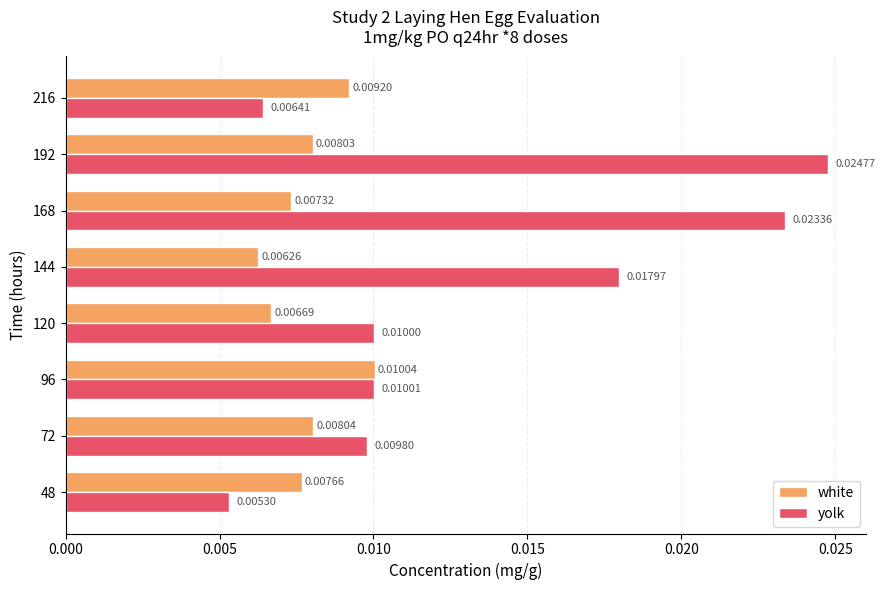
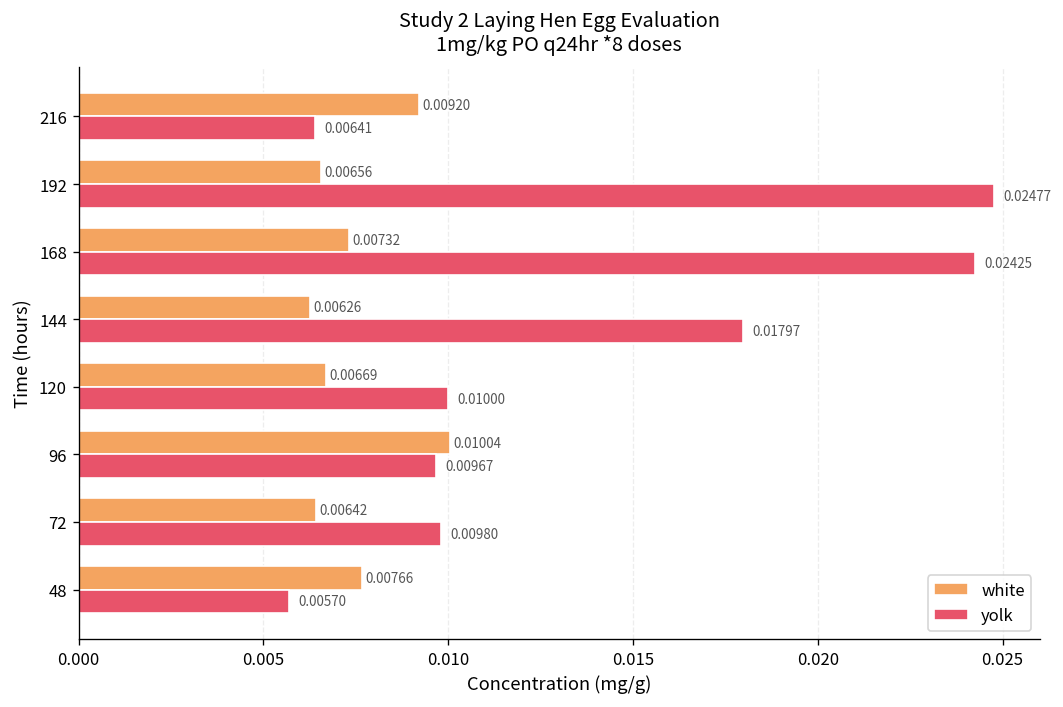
  {
    "white": {
      "216": 0.00920,
-     "192": 0.00803,
+     "192": 0.00656,
      "168": 0.00732,
      "144": 0.00626,
      "120": 0.00669,
      "96": 0.01004,
-     "72": 0.00804,
+     "72": 0.00642,
      "48": 0.00766
    },
    "yolk": {
      "216": 0.00641,
      "192": 0.02477,
-     "168": 0.02336,
+     "168": 0.02425,
      "144": 0.01797,
      "120": 0.01000,
-     "96": 0.01001,
+     "96": 0.00967,
      "72": 0.00980,
-     "48": 0.00530
+     "48": 0.00570
    }
  }
